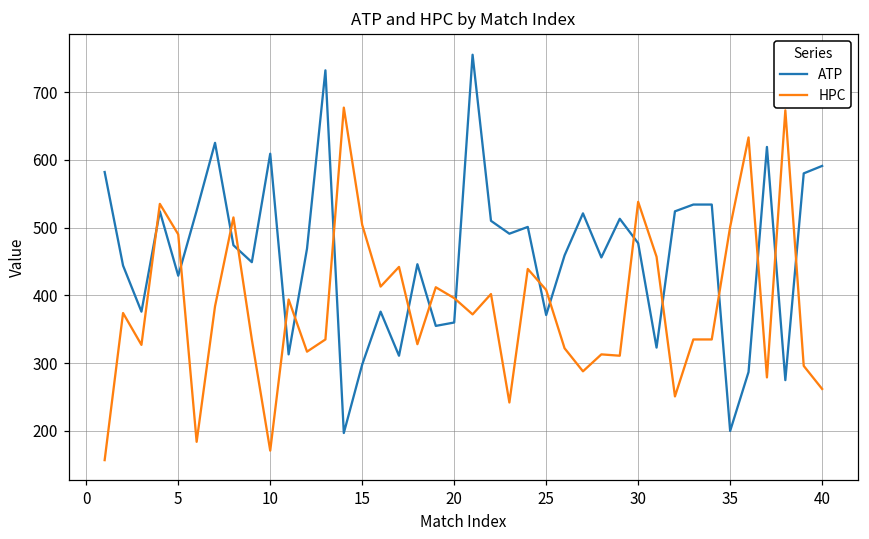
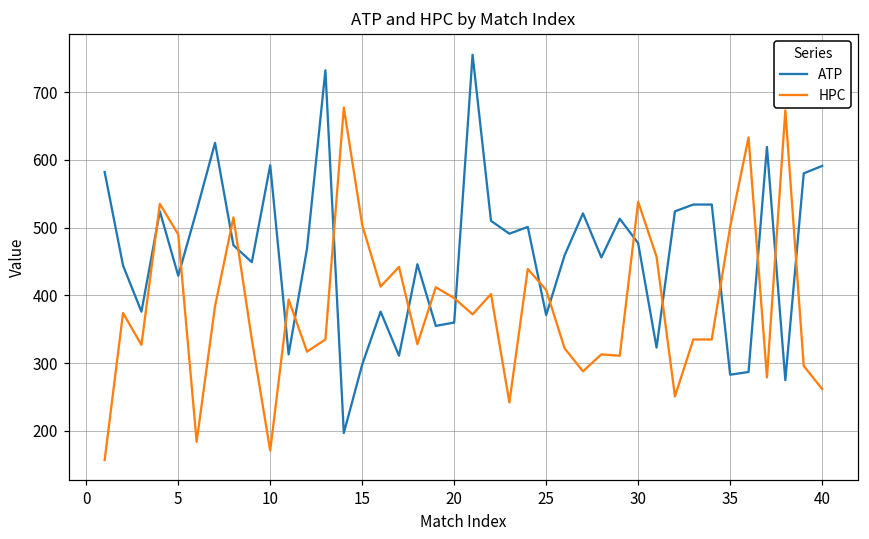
  {
    "ATP": {
      "5": 430,
-     "10": 610,
+     "10": 590,
      "15": 300,
      "20": 360,
      "25": 370,
      "30": 480,
-     "35": 200,
+     "35": 280,
      "40": 590
    },
    "HPC": {
      "5": 490,
      "10": 170,
      "15": 500,
      "20": 400,
      "25": 410,
      "30": 540,
      "35": 500,
      "40": 260
    }
  }
